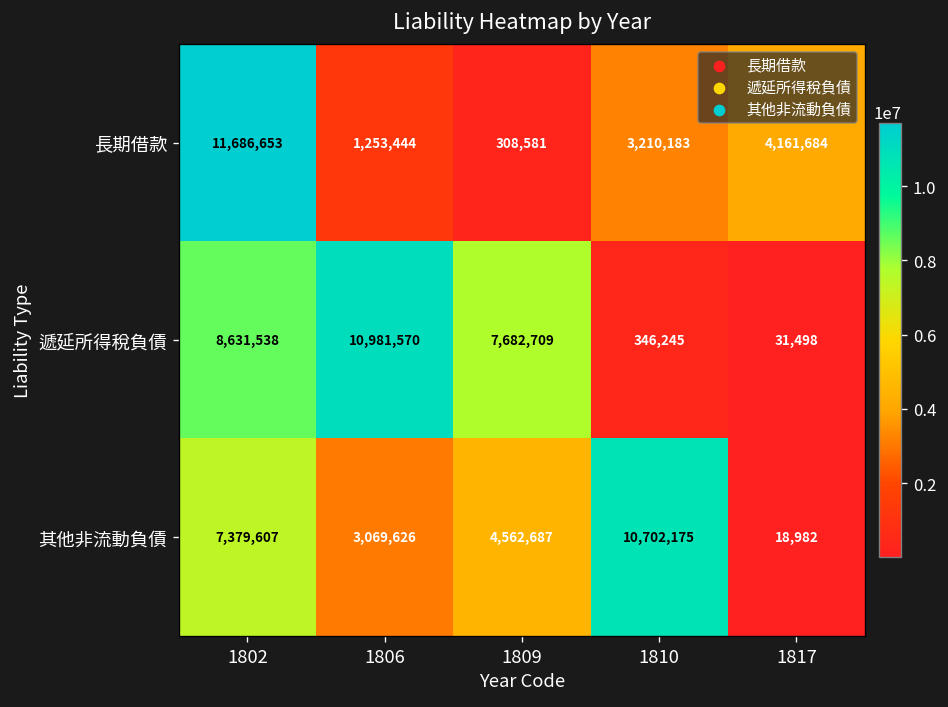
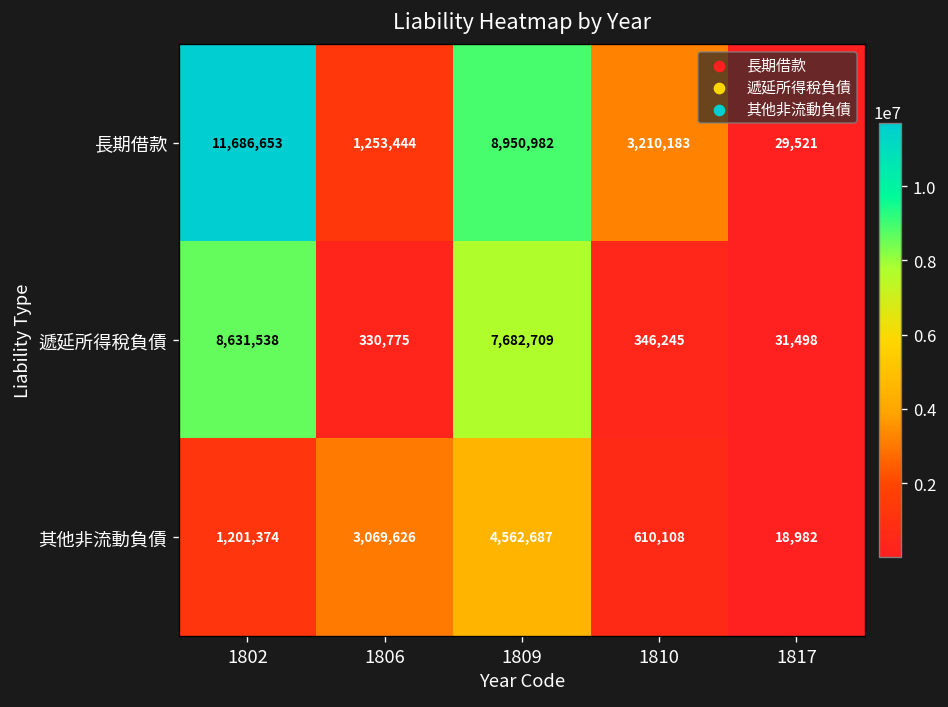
  {
    "長期借款": {
      "1802": "11,686,653",
      "1806": "1,253,444",
-     "1809": "308,581",
+     "1809": "8,950,982",
      "1810": "3,210,183",
-     "1817": "4,161,684"
+     "1817": "29,521"
    },
    "遞延所得稅負債": {
      "1802": "8,631,538",
-     "1806": "10,981,570",
+     "1806": "330,775",
      "1809": "7,682,709",
      "1810": "346,245",
      "1817": "31,498"
    },
    "其他非流動負債": {
-     "1802": "7,379,607",
+     "1802": "1,201,374",
      "1806": "3,069,626",
      "1809": "4,562,687",
-     "1810": "10,702,175",
+     "1810": "610,108",
      "1817": "18,982"
    }
  }
